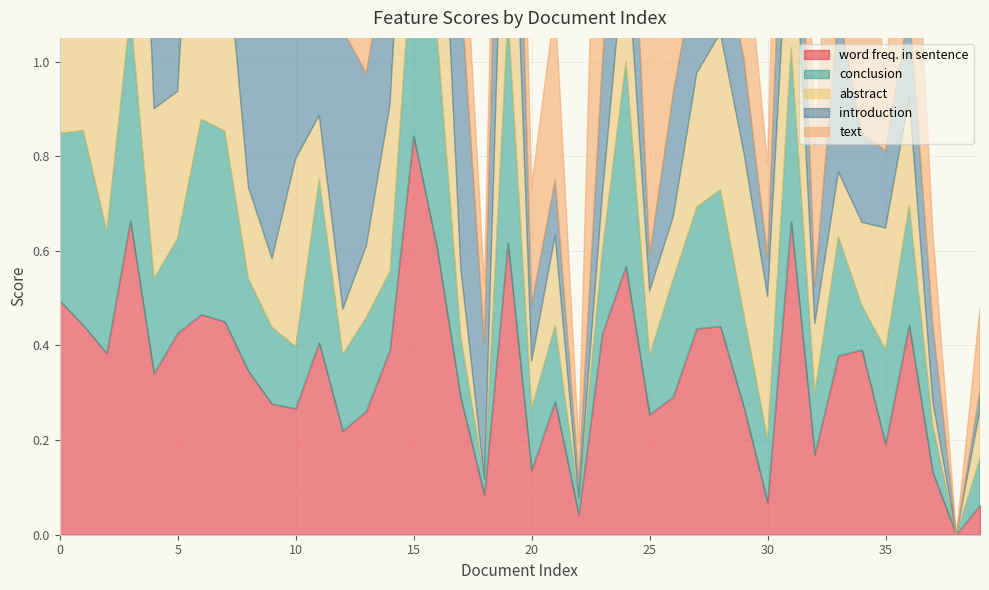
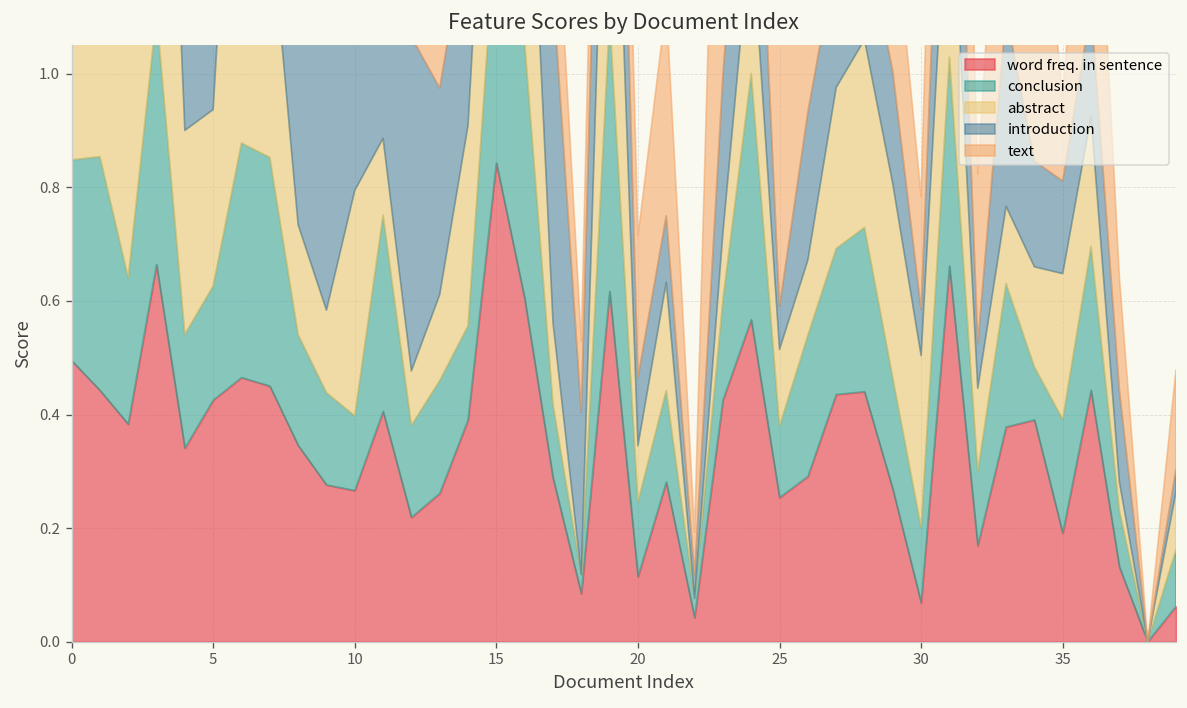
  {
    "word freq. in sentence": {
      "0": 0.50,
      "5": 0.43,
      "10": 0.27,
      "15": 0.84,
-     "20": 0.14,
+     "20": 0.11,
      "25": 0.25,
      "30": 0.07,
      "35": 0.19
    }
  }
